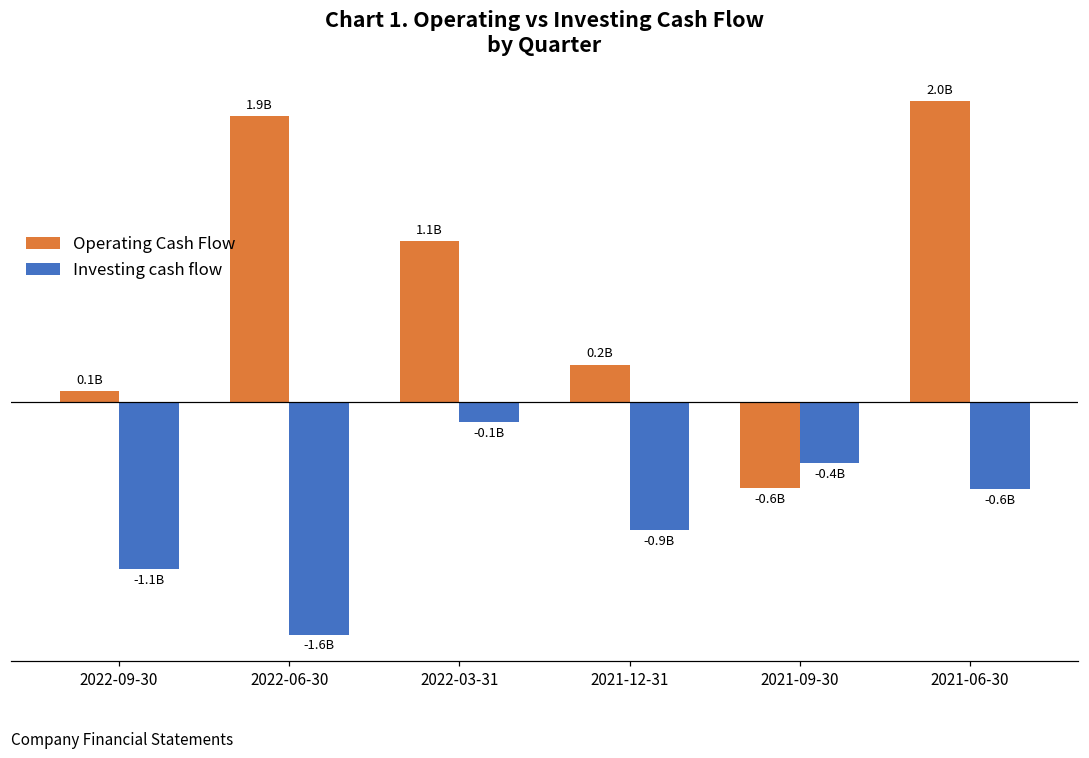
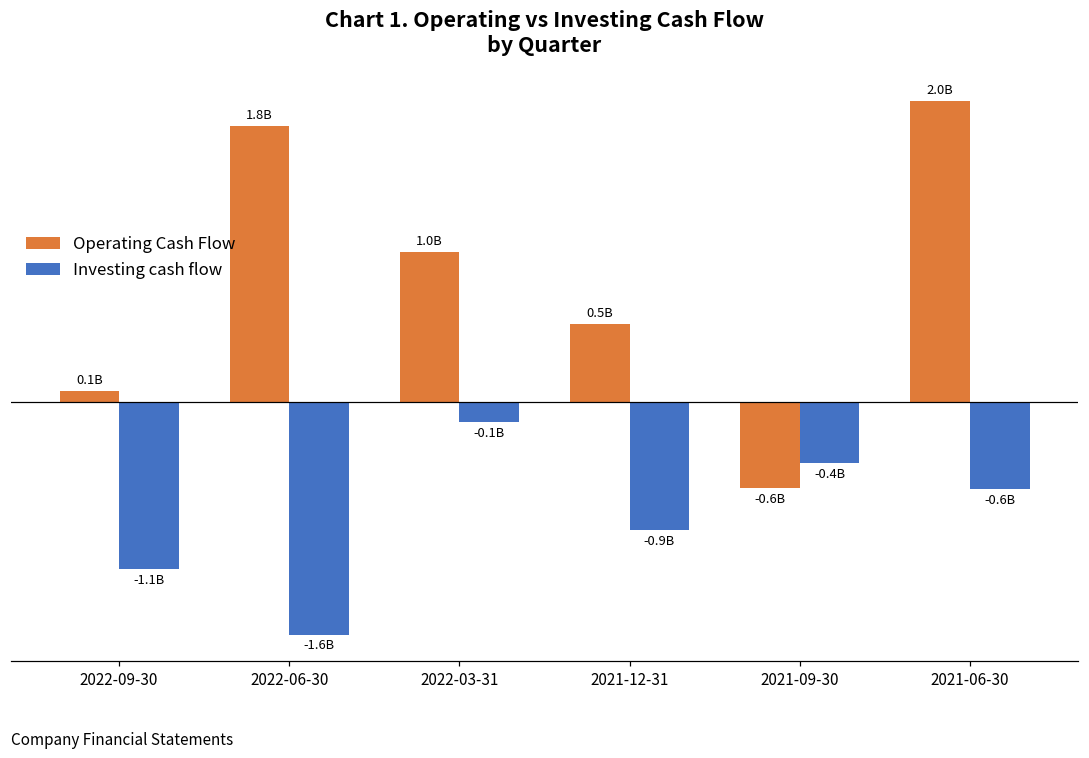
  {
    "Operating Cash Flow": {
      "2022-09-30": "0.1B",
-     "2022-06-30": "1.9B",
-     "2022-03-31": "1.1B",
-     "2021-12-31": "0.2B",
+     "2022-06-30": "1.8B",
+     "2022-03-31": "1.0B",
+     "2021-12-31": "0.5B",
      "2021-09-30": "-0.6B",
      "2021-06-30": "2.0B"
    },
    "Investing cash flow": {
      "2022-09-30": "-1.1B",
      "2022-06-30": "-1.6B",
      "2022-03-31": "-0.1B",
      "2021-12-31": "-0.9B",
      "2021-09-30": "-0.4B",
      "2021-06-30": "-0.6B"
    }
  }
